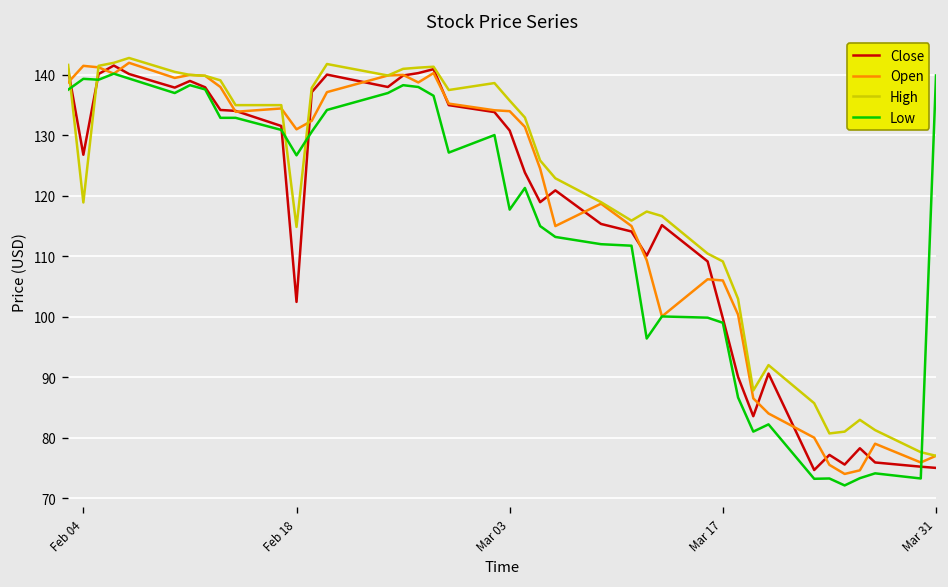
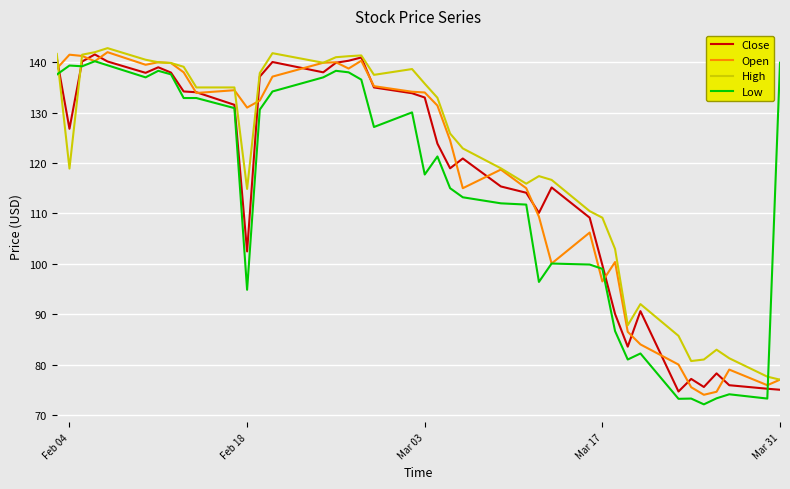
  {
    "Close": {
      "Feb 04": 127,
      "Feb 18": 102,
-     "Mar 03": 131,
+     "Mar 03": 133,
      "Mar 17": 100,
      "Mar 31": 75
    },
    "Open": {
      "Feb 04": 142,
      "Feb 18": 131,
      "Mar 03": 134,
-     "Mar 17": 106
+     "Mar 17": 97
    },
    "High": {
      "Feb 04": 119,
      "Feb 18": 115,
      "Mar 03": 136,
      "Mar 17": 109
    },
    "Low": {
      "Feb 04": 139,
-     "Feb 18": 127,
+     "Feb 18": 95,
      "Mar 03": 118,
      "Mar 17": 99,
      "Mar 31": 140
    }
  }
